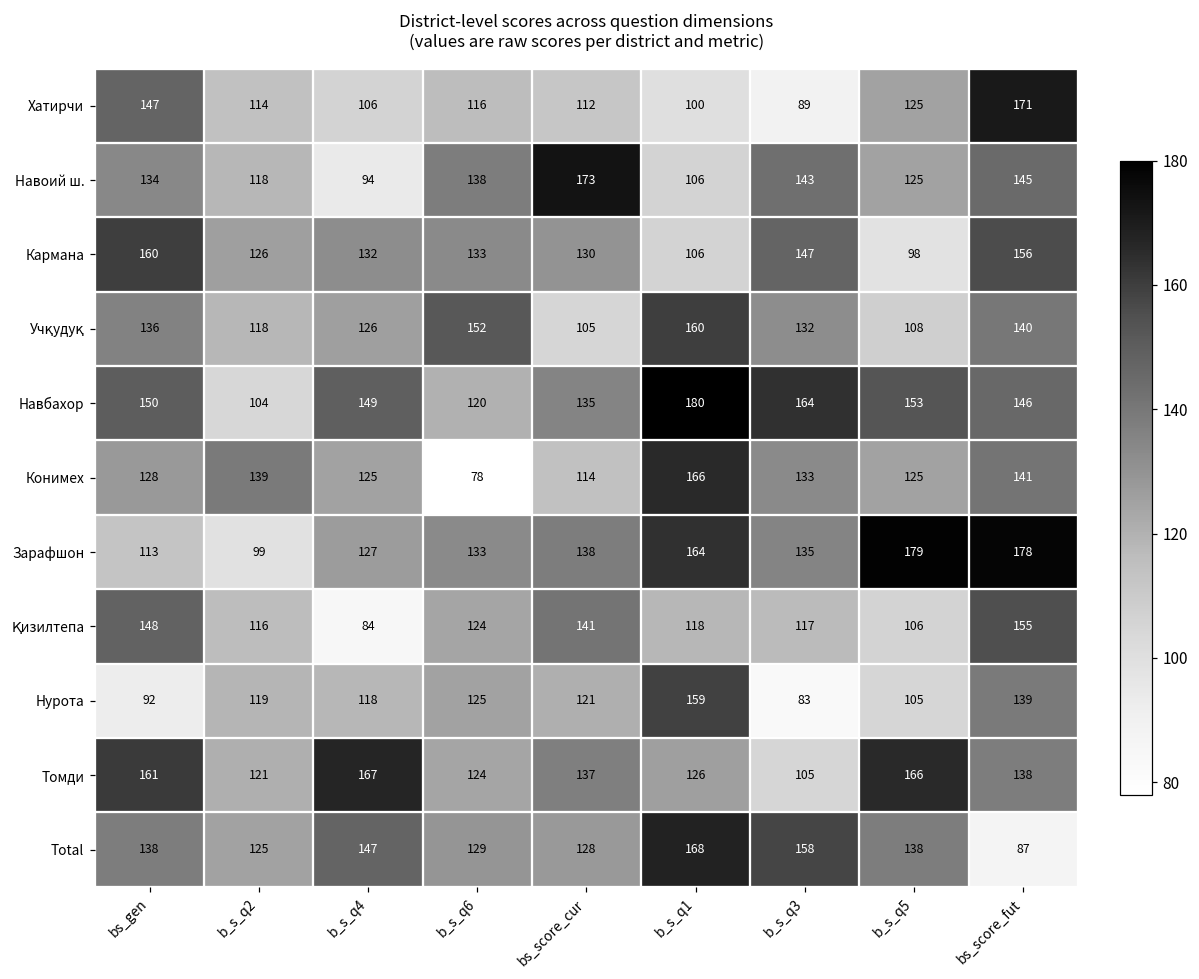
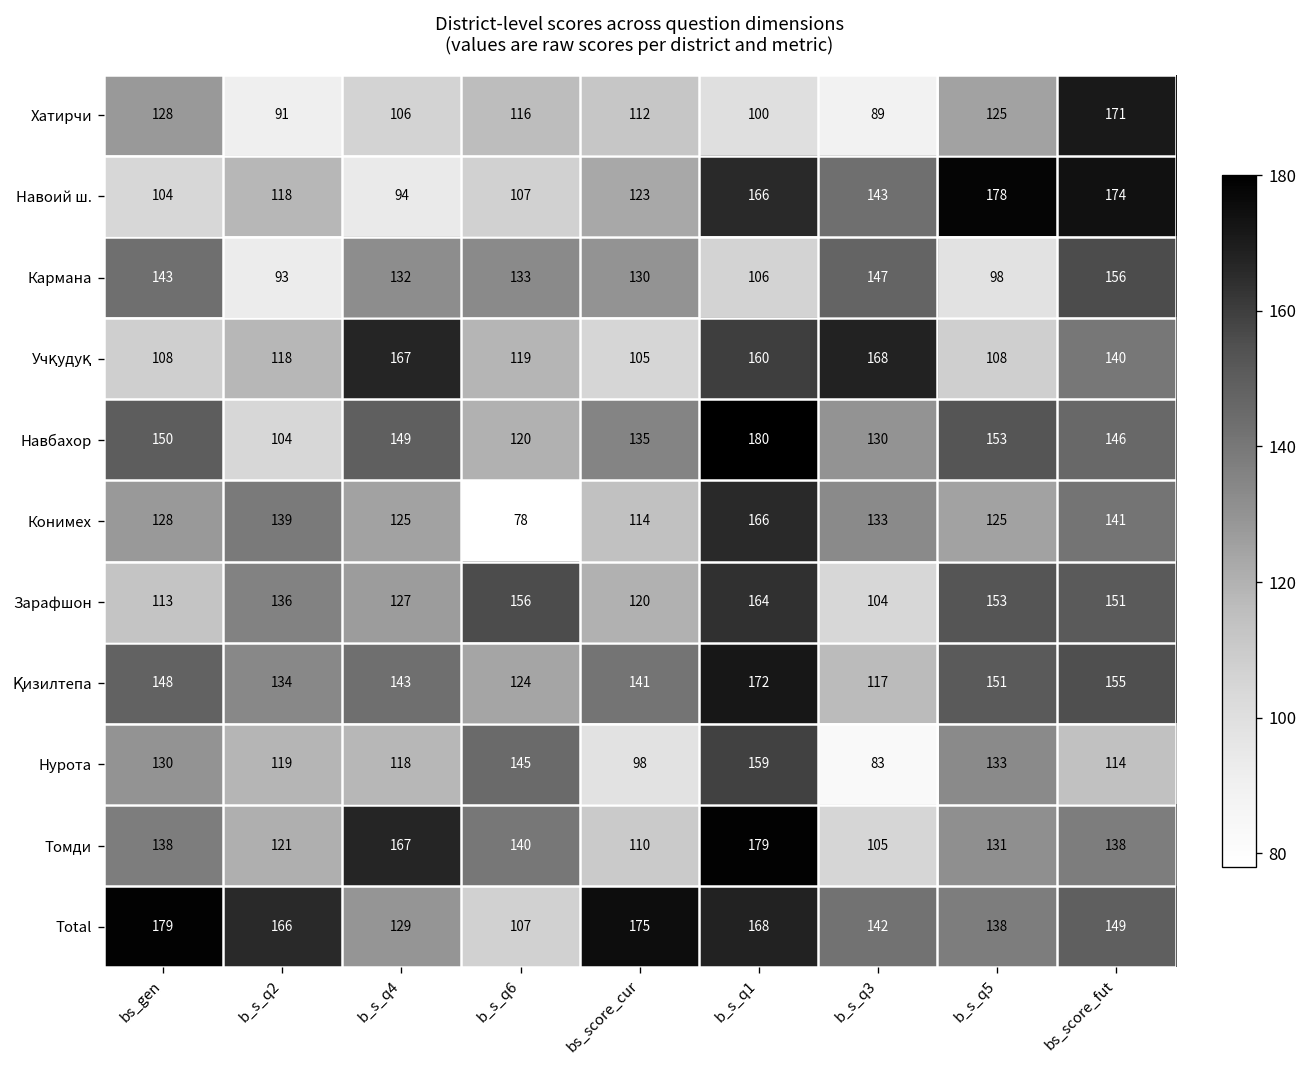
  {
    "Хатирчи": {
-     "bs_gen": 147,
-     "b_s_q2": 114,
+     "bs_gen": 128,
+     "b_s_q2": 91,
      "b_s_q4": 106,
      "b_s_q6": 116,
      "bs_score_cur": 112,
      "b_s_q1": 100,
      "b_s_q3": 89,
      "b_s_q5": 125,
      "bs_score_fut": 171
    },
    "Навоий ш.": {
-     "bs_gen": 134,
+     "bs_gen": 104,
      "b_s_q2": 118,
      "b_s_q4": 94,
-     "b_s_q6": 138,
-     "bs_score_cur": 173,
-     "b_s_q1": 106,
+     "b_s_q6": 107,
+     "bs_score_cur": 123,
+     "b_s_q1": 166,
      "b_s_q3": 143,
-     "b_s_q5": 125,
-     "bs_score_fut": 145
+     "b_s_q5": 178,
+     "bs_score_fut": 174
    },
    "Кармана": {
-     "bs_gen": 160,
-     "b_s_q2": 126,
+     "bs_gen": 143,
+     "b_s_q2": 93,
      "b_s_q4": 132,
      "b_s_q6": 133,
      "bs_score_cur": 130,
      "b_s_q1": 106,
      "b_s_q3": 147,
      "b_s_q5": 98,
      "bs_score_fut": 156
    },
    "Учқудуқ": {
-     "bs_gen": 136,
+     "bs_gen": 108,
      "b_s_q2": 118,
-     "b_s_q4": 126,
-     "b_s_q6": 152,
+     "b_s_q4": 167,
+     "b_s_q6": 119,
      "bs_score_cur": 105,
      "b_s_q1": 160,
-     "b_s_q3": 132,
+     "b_s_q3": 168,
      "b_s_q5": 108,
      "bs_score_fut": 140
    },
    "Навбахор": {
      "bs_gen": 150,
      "b_s_q2": 104,
      "b_s_q4": 149,
      "b_s_q6": 120,
      "bs_score_cur": 135,
      "b_s_q1": 180,
-     "b_s_q3": 164,
+     "b_s_q3": 130,
      "b_s_q5": 153,
      "bs_score_fut": 146
    },
    "Конимех": {
      "bs_gen": 128,
      "b_s_q2": 139,
      "b_s_q4": 125,
      "b_s_q6": 78,
      "bs_score_cur": 114,
      "b_s_q1": 166,
      "b_s_q3": 133,
      "b_s_q5": 125,
      "bs_score_fut": 141
    },
    "Зарафшон": {
      "bs_gen": 113,
-     "b_s_q2": 99,
+     "b_s_q2": 136,
      "b_s_q4": 127,
-     "b_s_q6": 133,
-     "bs_score_cur": 138,
+     "b_s_q6": 156,
+     "bs_score_cur": 120,
      "b_s_q1": 164,
-     "b_s_q3": 135,
-     "b_s_q5": 179,
-     "bs_score_fut": 178
+     "b_s_q3": 104,
+     "b_s_q5": 153,
+     "bs_score_fut": 151
    },
    "Қизилтепа": {
      "bs_gen": 148,
-     "b_s_q2": 116,
-     "b_s_q4": 84,
+     "b_s_q2": 134,
+     "b_s_q4": 143,
      "b_s_q6": 124,
      "bs_score_cur": 141,
-     "b_s_q1": 118,
+     "b_s_q1": 172,
      "b_s_q3": 117,
-     "b_s_q5": 106,
+     "b_s_q5": 151,
      "bs_score_fut": 155
    },
    "Нурота": {
-     "bs_gen": 92,
+     "bs_gen": 130,
      "b_s_q2": 119,
      "b_s_q4": 118,
-     "b_s_q6": 125,
-     "bs_score_cur": 121,
+     "b_s_q6": 145,
+     "bs_score_cur": 98,
      "b_s_q1": 159,
      "b_s_q3": 83,
-     "b_s_q5": 105,
-     "bs_score_fut": 139
+     "b_s_q5": 133,
+     "bs_score_fut": 114
    },
    "Томди": {
-     "bs_gen": 161,
+     "bs_gen": 138,
      "b_s_q2": 121,
      "b_s_q4": 167,
-     "b_s_q6": 124,
-     "bs_score_cur": 137,
-     "b_s_q1": 126,
+     "b_s_q6": 140,
+     "bs_score_cur": 110,
+     "b_s_q1": 179,
      "b_s_q3": 105,
-     "b_s_q5": 166,
+     "b_s_q5": 131,
      "bs_score_fut": 138
    },
    "Total": {
-     "bs_gen": 138,
-     "b_s_q2": 125,
-     "b_s_q4": 147,
-     "b_s_q6": 129,
-     "bs_score_cur": 128,
+     "bs_gen": 179,
+     "b_s_q2": 166,
+     "b_s_q4": 129,
+     "b_s_q6": 107,
+     "bs_score_cur": 175,
      "b_s_q1": 168,
-     "b_s_q3": 158,
+     "b_s_q3": 142,
      "b_s_q5": 138,
-     "bs_score_fut": 87
+     "bs_score_fut": 149
    }
  }
